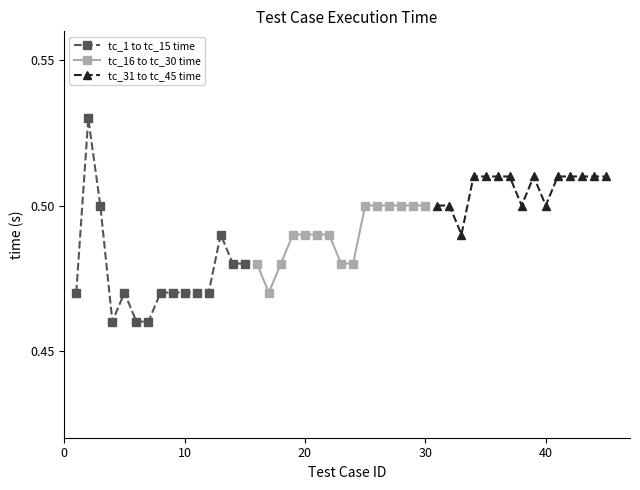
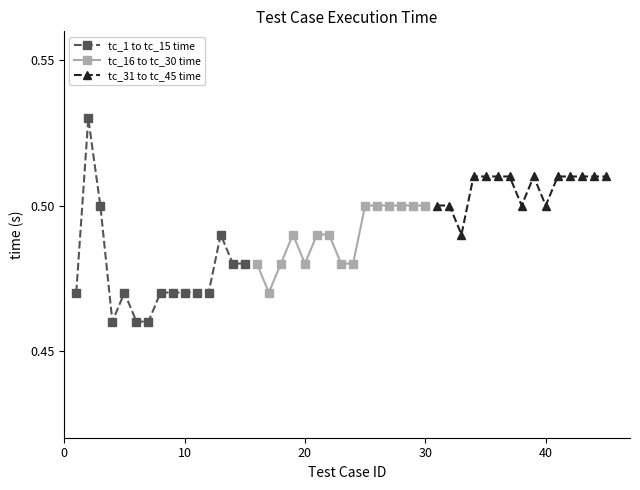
  {
    "tc_1 to tc_15 time": {
      "10": 0.47
    },
    "tc_16 to tc_30 time": {
-     "20": 0.49,
+     "20": 0.48,
      "30": 0.50
    },
    "tc_31 to tc_45 time": {
      "40": 0.50
    }
  }
